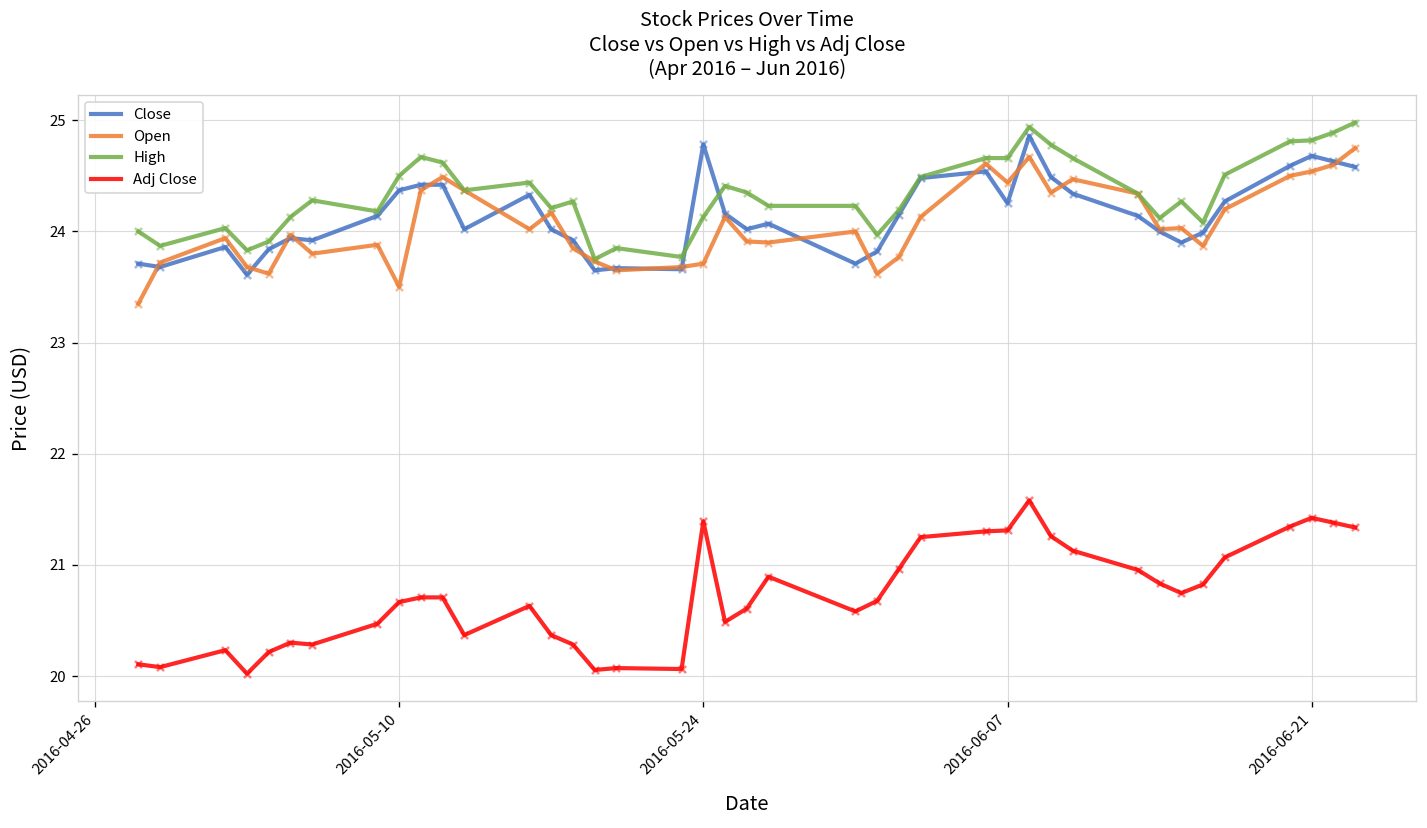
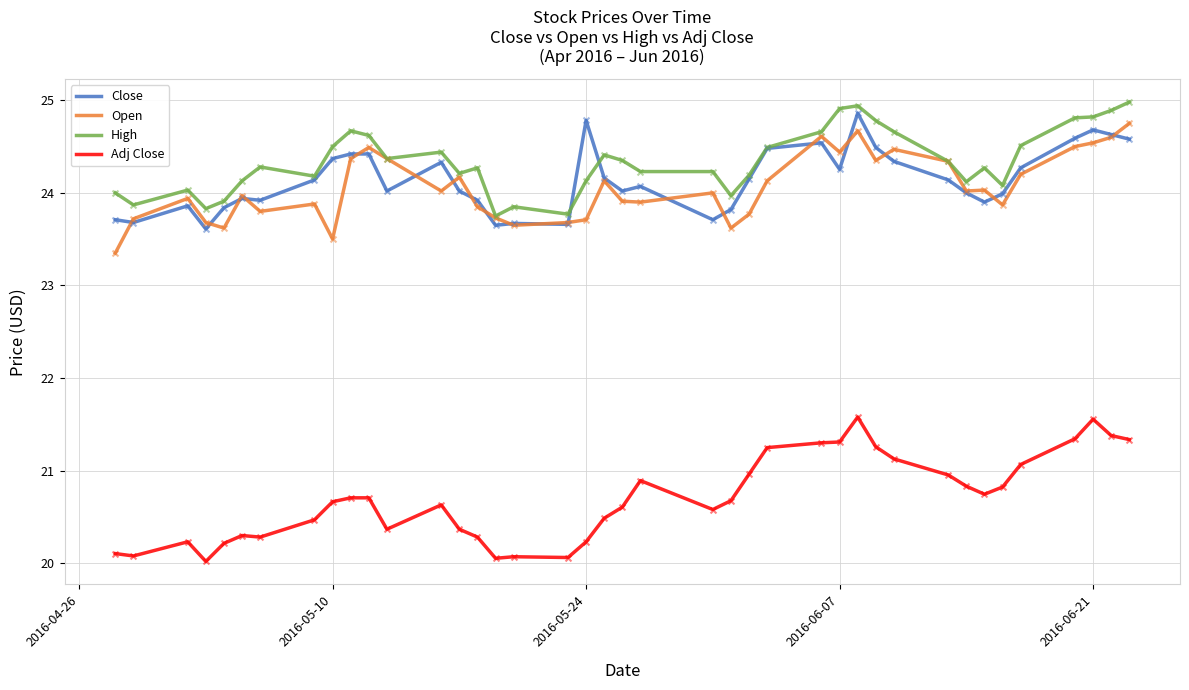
  {
    "Close": {
      "2016-05-10": 24.4,
      "2016-05-24": 24.8,
      "2016-06-07": 24.3,
      "2016-06-21": 24.7
    },
    "Open": {
      "2016-05-10": 23.5,
      "2016-05-24": 23.7,
      "2016-06-07": 24.4,
      "2016-06-21": 24.5
    },
    "High": {
      "2016-05-10": 24.5,
      "2016-05-24": 24.1,
-     "2016-06-07": 24.7,
+     "2016-06-07": 24.9,
      "2016-06-21": 24.8
    },
    "Adj Close": {
      "2016-05-10": 20.7,
-     "2016-05-24": 21.4,
+     "2016-05-24": 20.2,
      "2016-06-07": 21.3,
-     "2016-06-21": 21.4
+     "2016-06-21": 21.6
    }
  }
